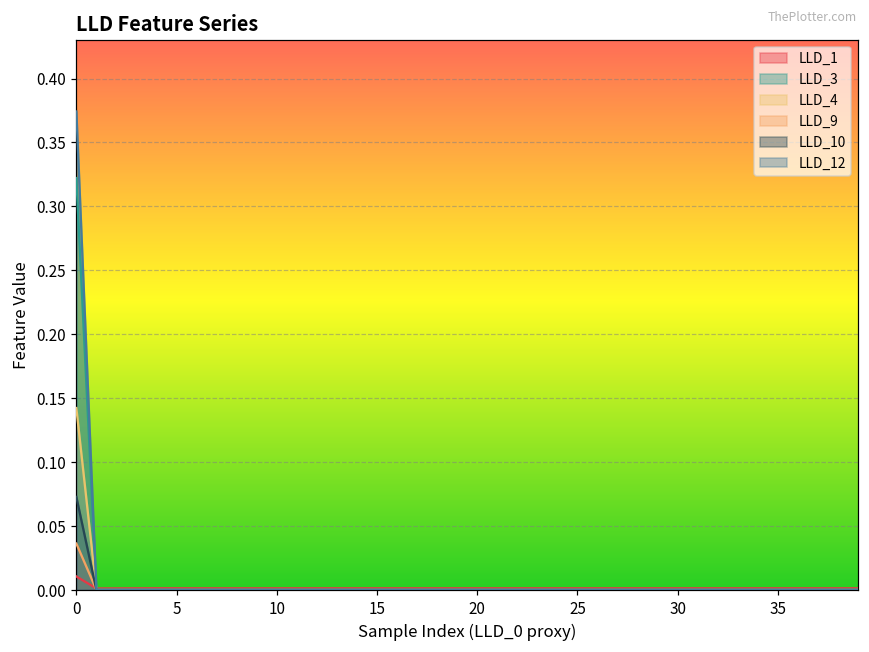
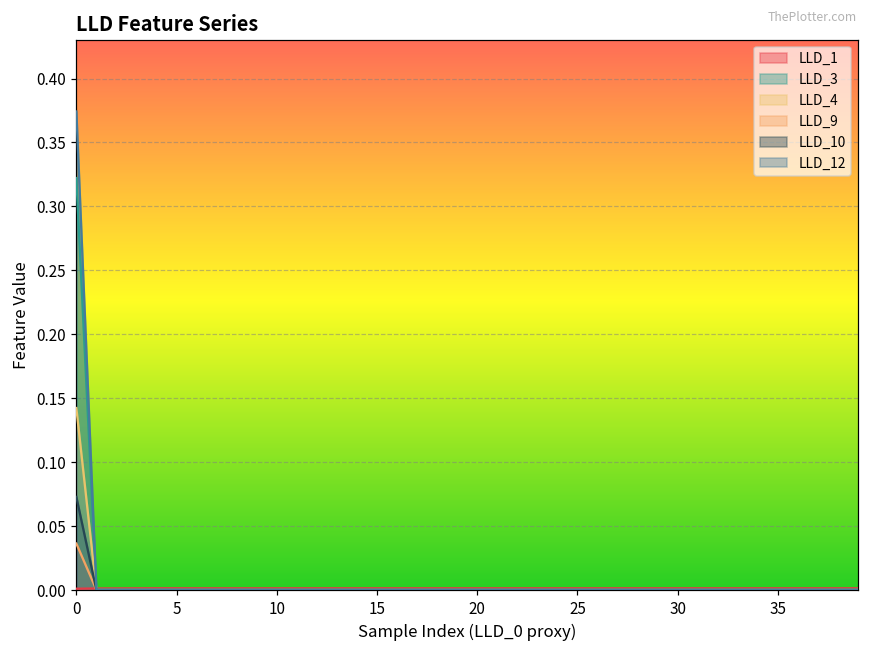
  {
    "LLD_1": {
-     "0": 0.010
+     "0": 0.001
    }
  }
